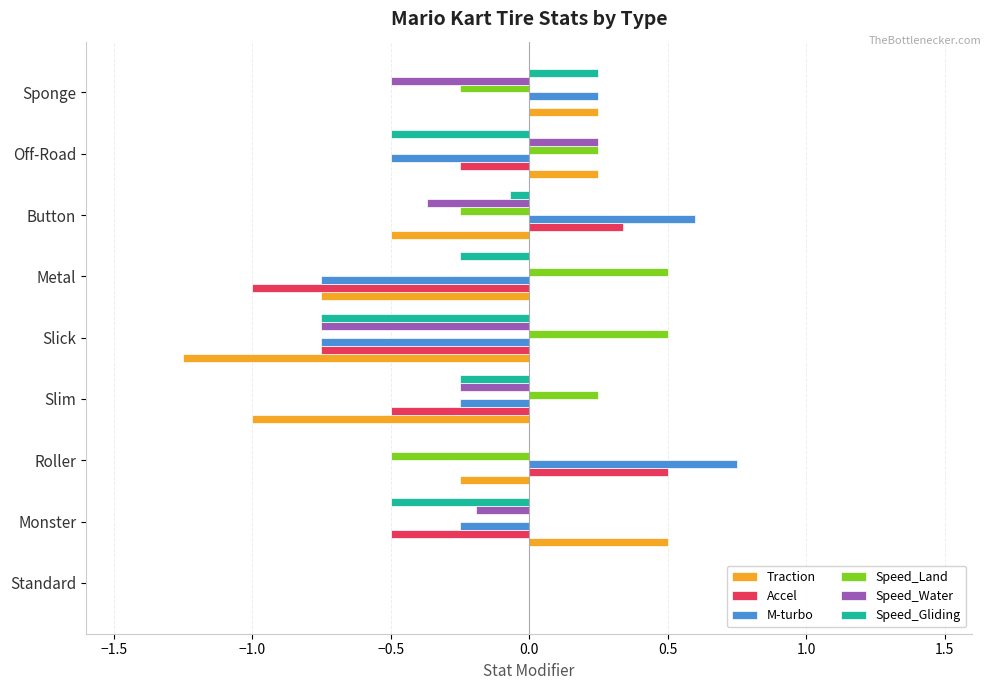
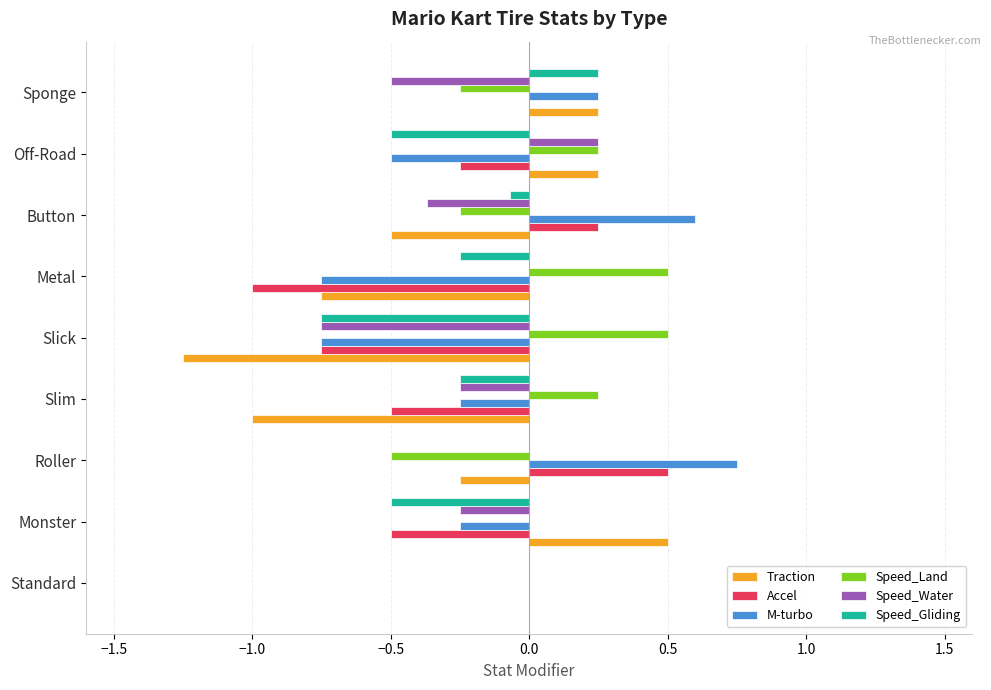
  {
    "Traction": {
      "Sponge": 0.25,
      "Off-Road": 0.25,
      "Button": -0.50,
      "Metal": -0.75,
      "Slick": -1.25,
      "Slim": -1.00,
      "Roller": -0.25,
      "Monster": 0.50,
      "Standard": 0.00
    },
    "Accel": {
      "Sponge": 0.00,
      "Off-Road": -0.25,
-     "Button": 0.34,
+     "Button": 0.25,
      "Metal": -1.00,
      "Slick": -0.75,
      "Slim": -0.50,
      "Roller": 0.50,
      "Monster": -0.50,
      "Standard": 0.00
    },
    "M-turbo": {
      "Sponge": 0.25,
      "Off-Road": -0.50,
      "Button": 0.60,
      "Metal": -0.75,
      "Slick": -0.75,
      "Slim": -0.25,
      "Roller": 0.75,
      "Monster": -0.25,
      "Standard": 0.00
    },
    "Speed_Land": {
      "Sponge": -0.25,
      "Off-Road": 0.25,
      "Button": -0.25,
      "Metal": 0.50,
      "Slick": 0.50,
      "Slim": 0.25,
      "Roller": -0.50,
      "Monster": 0.00,
      "Standard": 0.00
    },
    "Speed_Water": {
      "Sponge": -0.50,
      "Off-Road": 0.25,
      "Button": -0.37,
      "Metal": 0.00,
      "Slick": -0.75,
      "Slim": -0.25,
      "Roller": 0.00,
-     "Monster": -0.19,
+     "Monster": -0.25,
      "Standard": 0.00
    },
    "Speed_Gliding": {
      "Sponge": 0.25,
      "Off-Road": -0.50,
      "Button": -0.07,
      "Metal": -0.25,
      "Slick": -0.75,
      "Slim": -0.25,
      "Roller": 0.00,
      "Monster": -0.50,
      "Standard": 0.00
    }
  }
